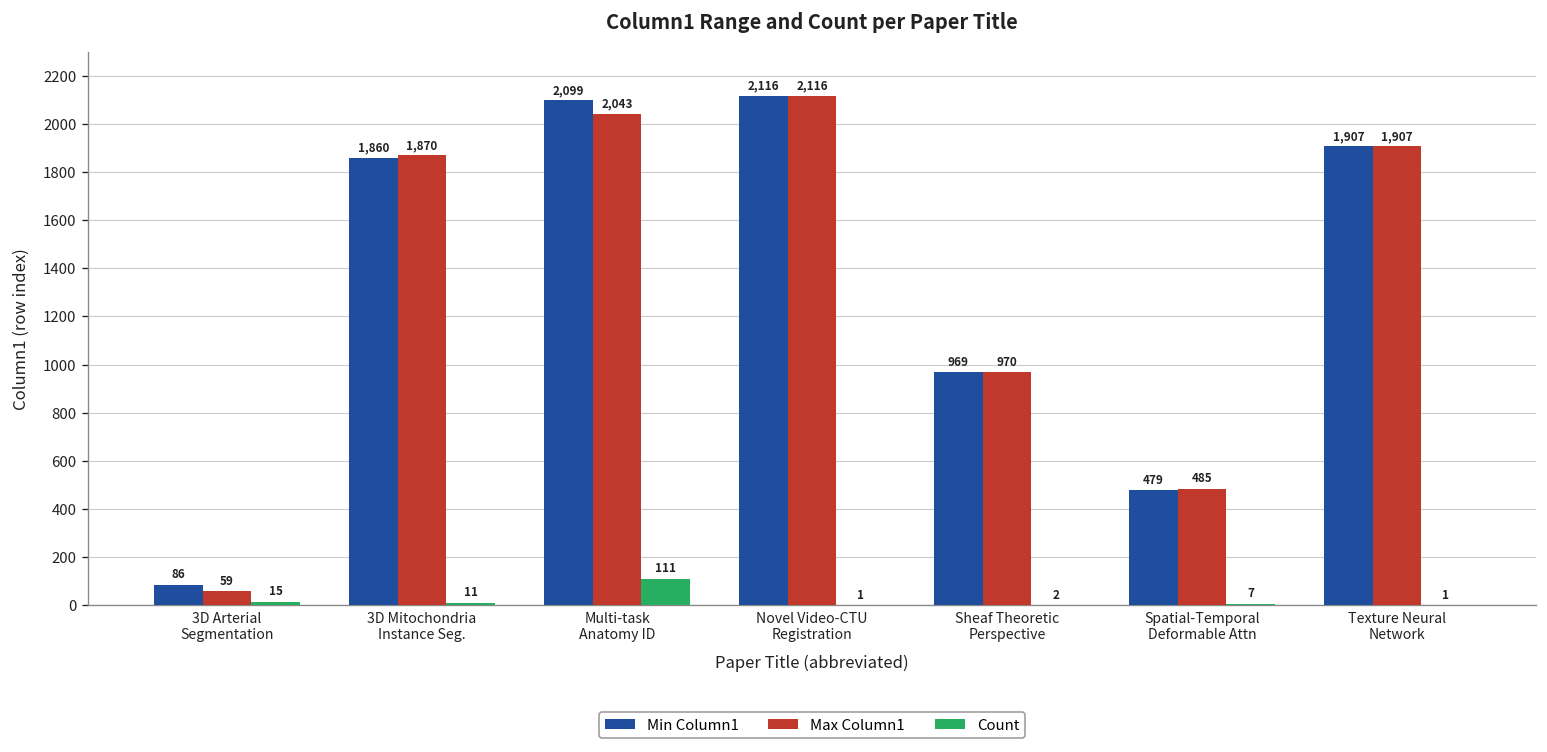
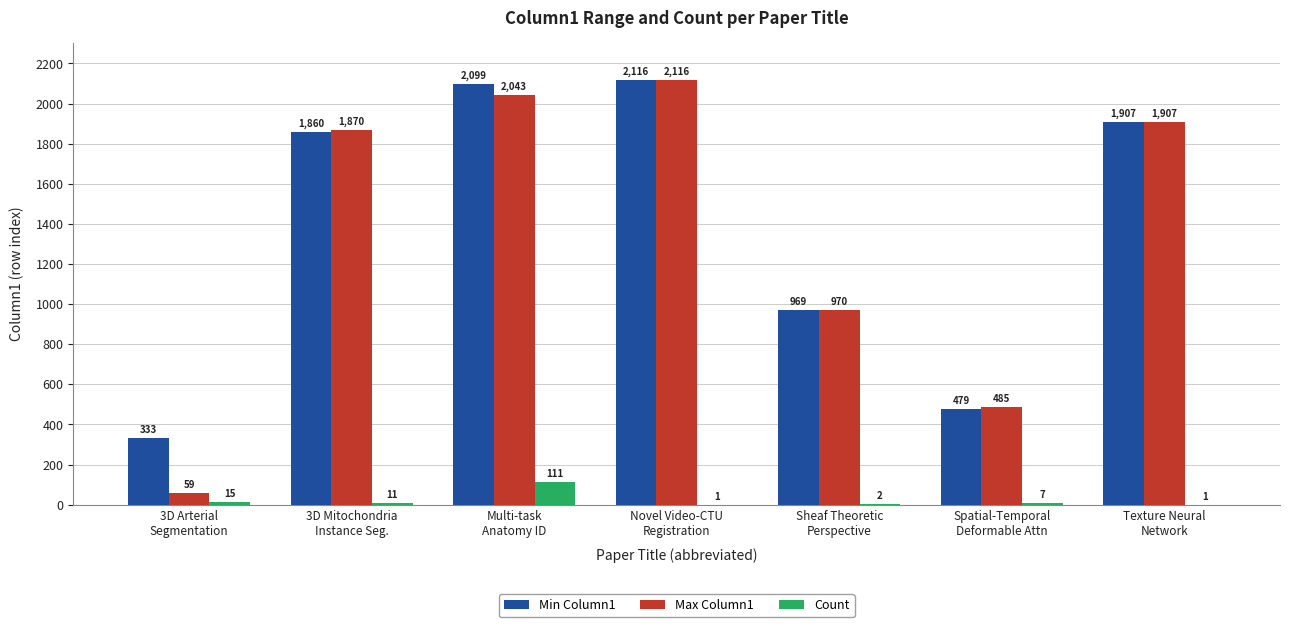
  {
    "Min Column1": {
-     "3D Arterial Segmentation": "86",
+     "3D Arterial Segmentation": "333",
      "3D Mitochondria Instance Seg.": "1,860",
      "Multi-task Anatomy ID": "2,099",
      "Novel Video-CTU Registration": "2,116",
      "Sheaf Theoretic Perspective": "969",
      "Spatial-Temporal Deformable Attn": "479",
      "Texture Neural Network": "1,907"
    },
    "Max Column1": {
      "3D Arterial Segmentation": "59",
      "3D Mitochondria Instance Seg.": "1,870",
      "Multi-task Anatomy ID": "2,043",
      "Novel Video-CTU Registration": "2,116",
      "Sheaf Theoretic Perspective": "970",
      "Spatial-Temporal Deformable Attn": "485",
      "Texture Neural Network": "1,907"
    },
    "Count": {
      "3D Arterial Segmentation": "15",
      "3D Mitochondria Instance Seg.": "11",
      "Multi-task Anatomy ID": "111",
      "Novel Video-CTU Registration": "1",
      "Sheaf Theoretic Perspective": "2",
      "Spatial-Temporal Deformable Attn": "7",
      "Texture Neural Network": "1"
    }
  }
